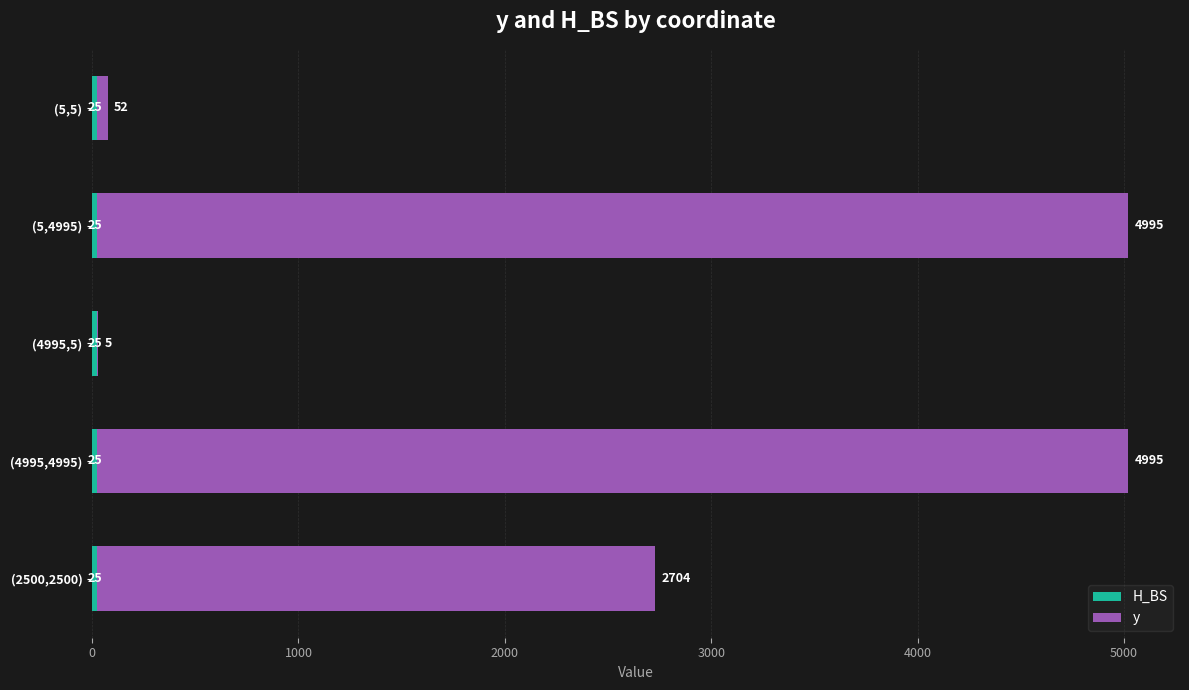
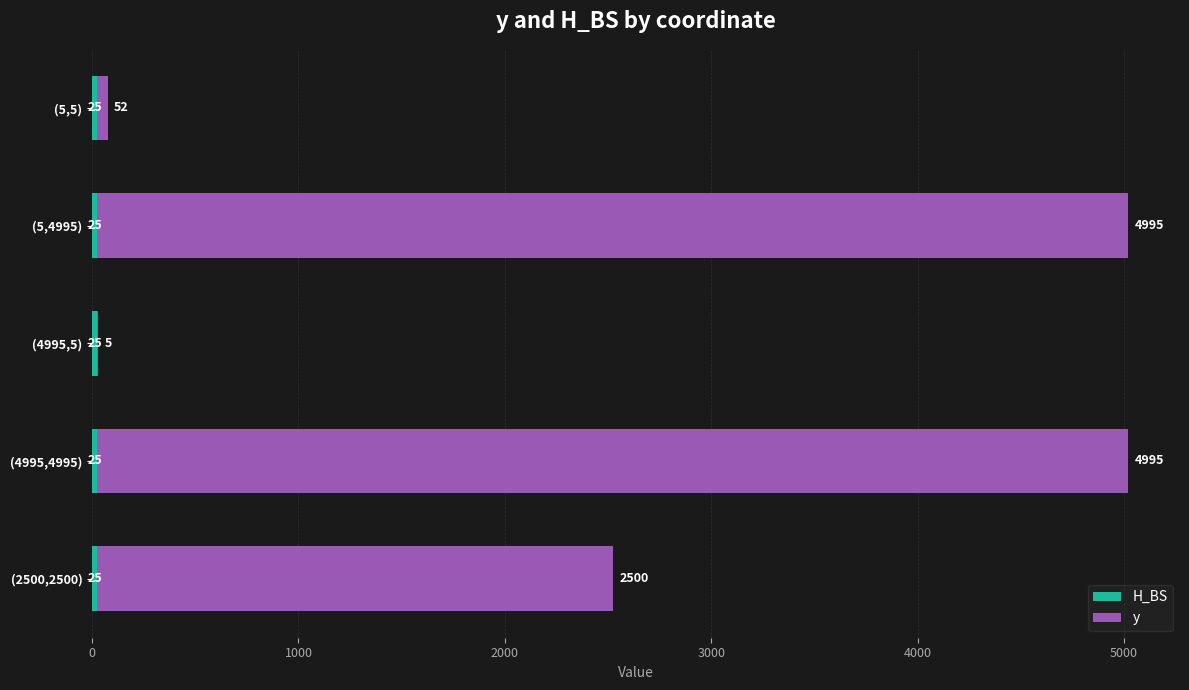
  {
    "H_BS": {
      "(5,5)": 25,
      "(5,4995)": 25,
      "(4995,5)": 25,
      "(4995,4995)": 25,
      "(2500,2500)": 25
    },
    "y": {
      "(5,5)": 52,
      "(5,4995)": 4995,
      "(4995,5)": 5,
      "(4995,4995)": 4995,
-     "(2500,2500)": 2704
+     "(2500,2500)": 2500
    }
  }
